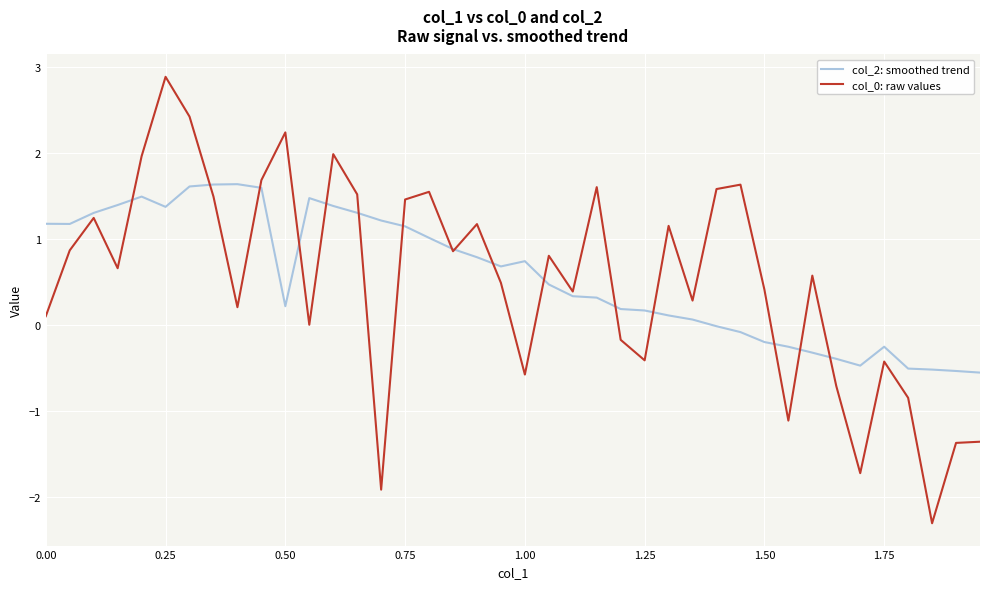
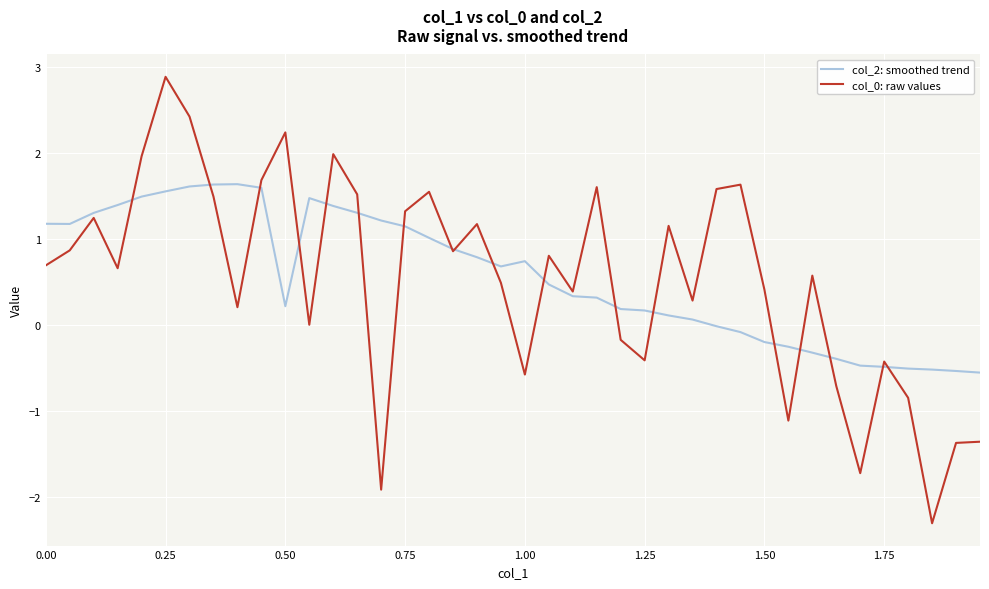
  {
    "col_2: smoothed trend": {
      "0.00": 1.2,
-     "0.25": 1.4,
+     "0.25": 1.6,
      "0.50": 0.2,
      "0.75": 1.1,
      "1.00": 0.7,
      "1.25": 0.2,
      "1.50": -0.2,
-     "1.75": -0.3
+     "1.75": -0.5
    },
    "col_0: raw values": {
-     "0.00": 0.1,
+     "0.00": 0.7,
      "0.25": 2.9,
      "0.50": 2.2,
-     "0.75": 1.5,
+     "0.75": 1.3,
      "1.00": -0.6,
      "1.25": -0.4,
      "1.50": 0.4,
      "1.75": -0.4
    }
  }
